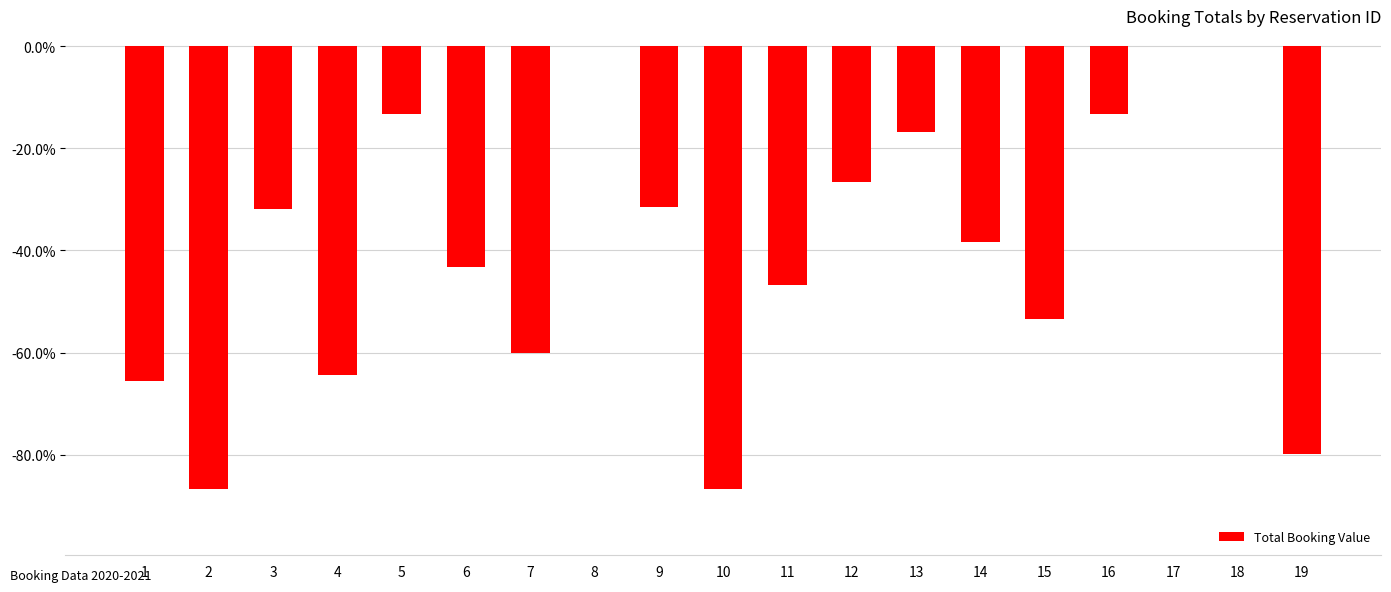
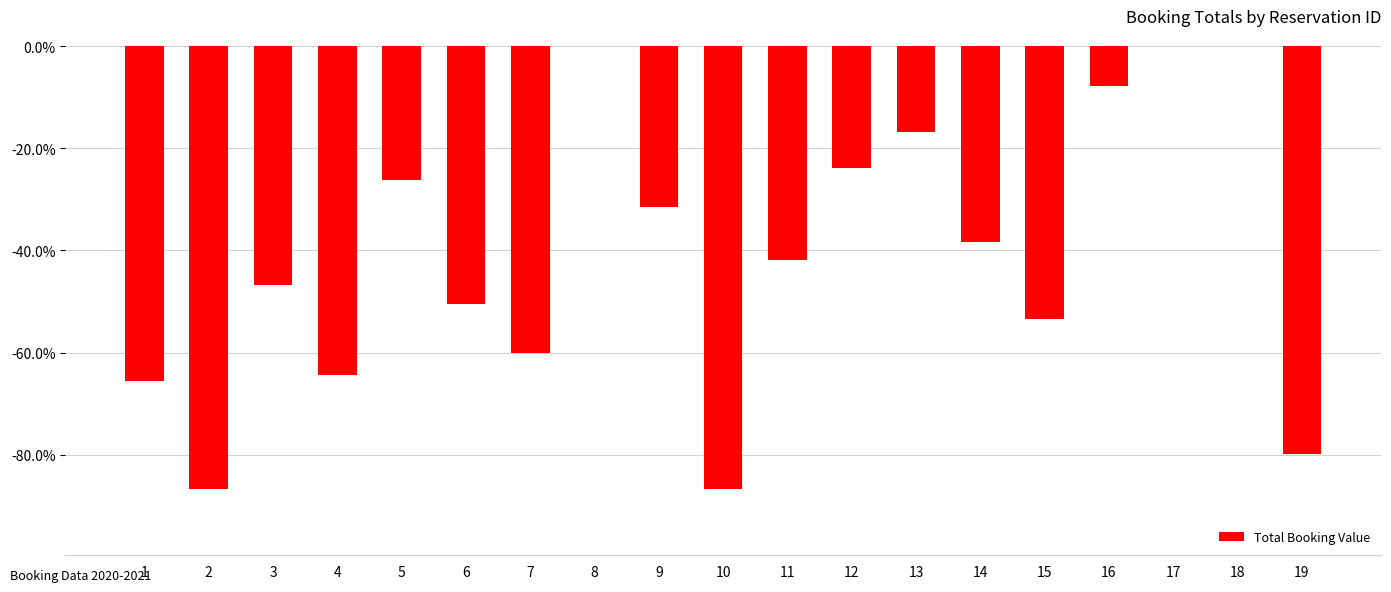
  {
    "1": "-66%",
    "2": "-87%",
-   "3": "-32%",
+   "3": "-47%",
    "4": "-64%",
-   "5": "-13%",
-   "6": "-43%",
+   "5": "-26%",
+   "6": "-50%",
    "7": "-60%",
    "8": "0%",
    "9": "-32%",
    "10": "-87%",
-   "11": "-47%",
-   "12": "-27%",
+   "11": "-42%",
+   "12": "-24%",
    "13": "-17%",
    "14": "-38%",
    "15": "-53%",
-   "16": "-13%",
+   "16": "-8%",
    "17": "0%",
    "18": "0%",
    "19": "-80%"
  }
